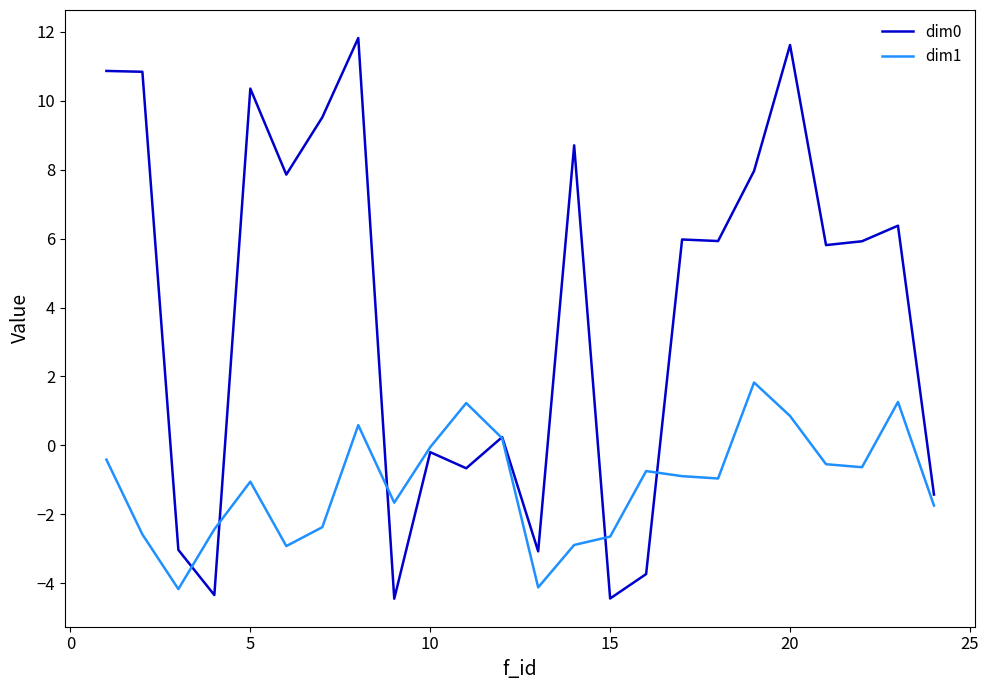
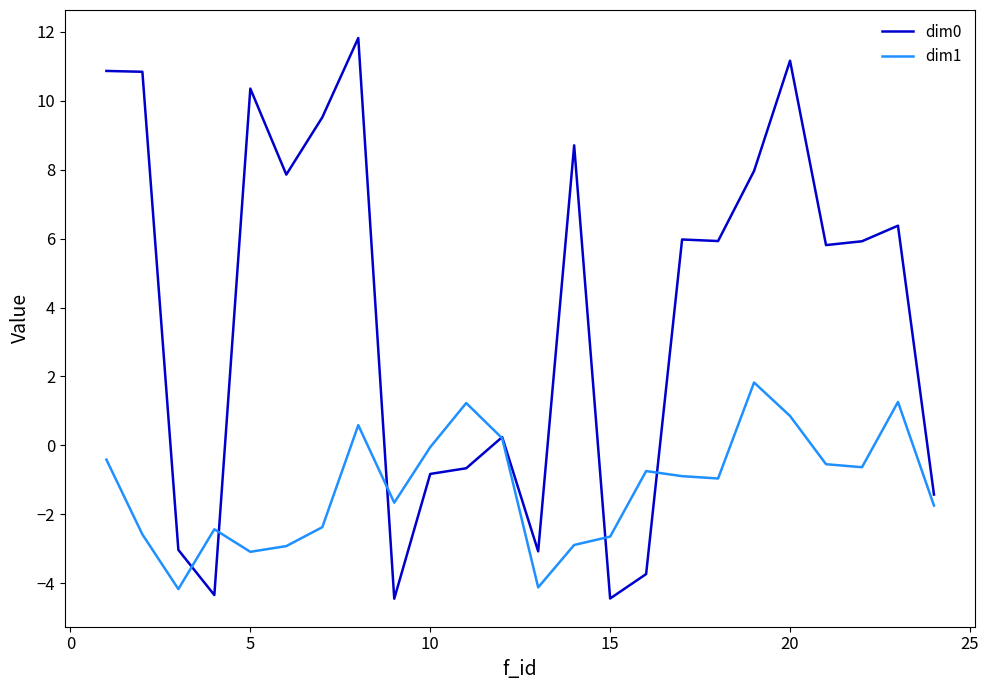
  {
    "dim0": {
      "5": 10.4,
-     "10": -0.2,
+     "10": -0.8,
      "15": -4.4,
-     "20": 11.6
+     "20": 11.2
    },
    "dim1": {
-     "5": -1.1,
+     "5": -3.1,
      "10": -0.1,
      "15": -2.6,
      "20": 0.9
    }
  }
